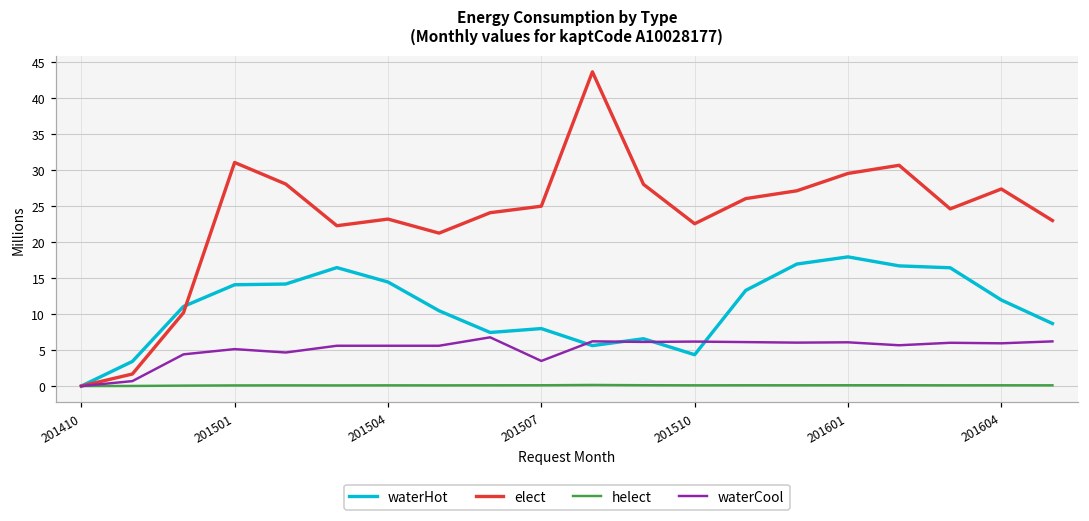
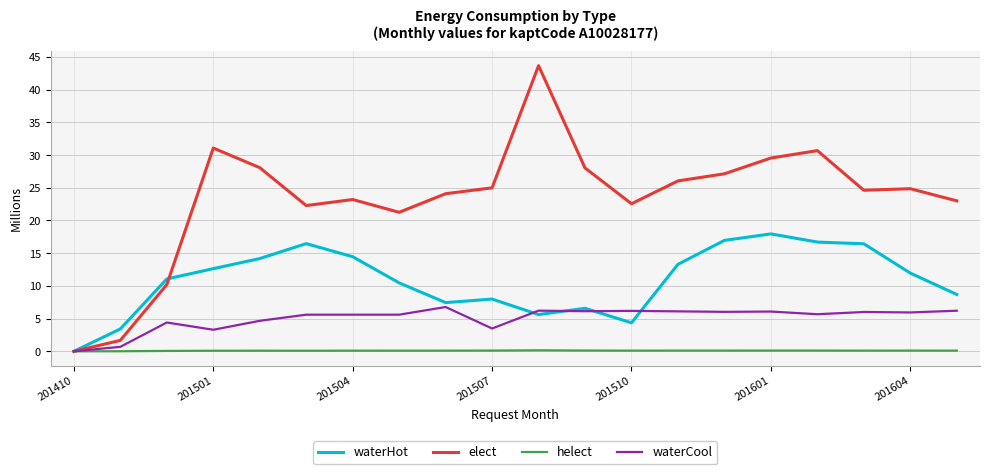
  {
    "waterHot": {
-     "201501": 14,
+     "201501": 13,
      "201504": 14,
      "201507": 8,
      "201510": 4,
      "201601": 18,
      "201604": 12
    },
    "elect": {
      "201501": 31,
      "201504": 23,
      "201507": 25,
      "201510": 23,
      "201601": 30,
-     "201604": 27
+     "201604": 25
    },
    "helect": {
      "201501": 0,
      "201504": 0,
      "201507": 0,
      "201510": 0,
      "201601": 0,
      "201604": 0
    },
    "waterCool": {
-     "201501": 5,
+     "201501": 3,
      "201504": 6,
      "201507": 3,
      "201510": 6,
      "201601": 6,
      "201604": 6
    }
  }
